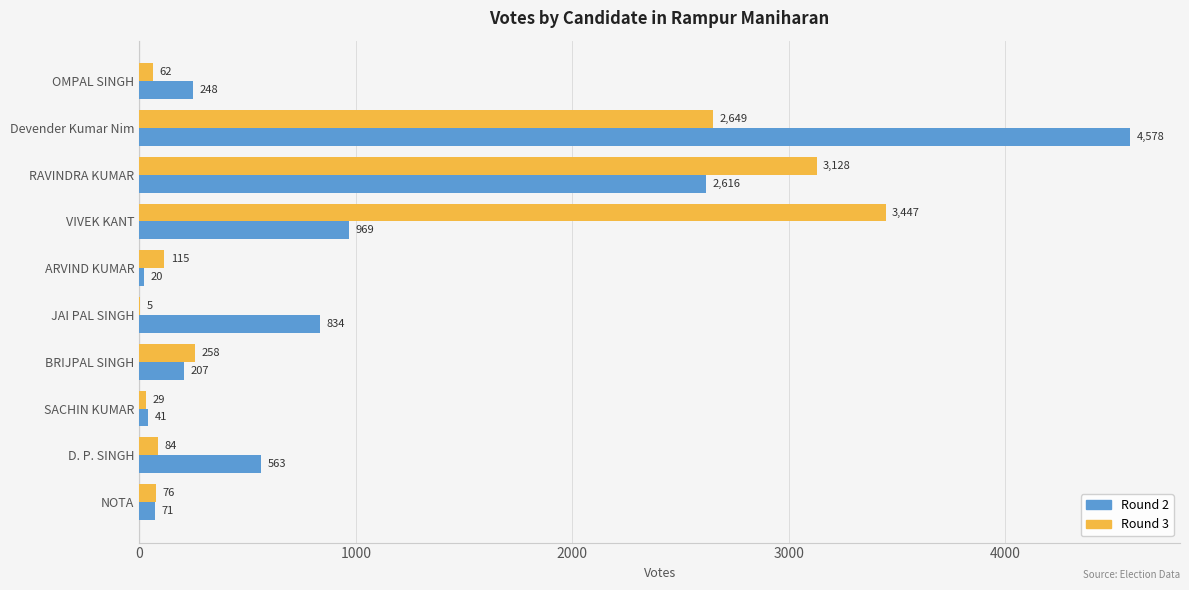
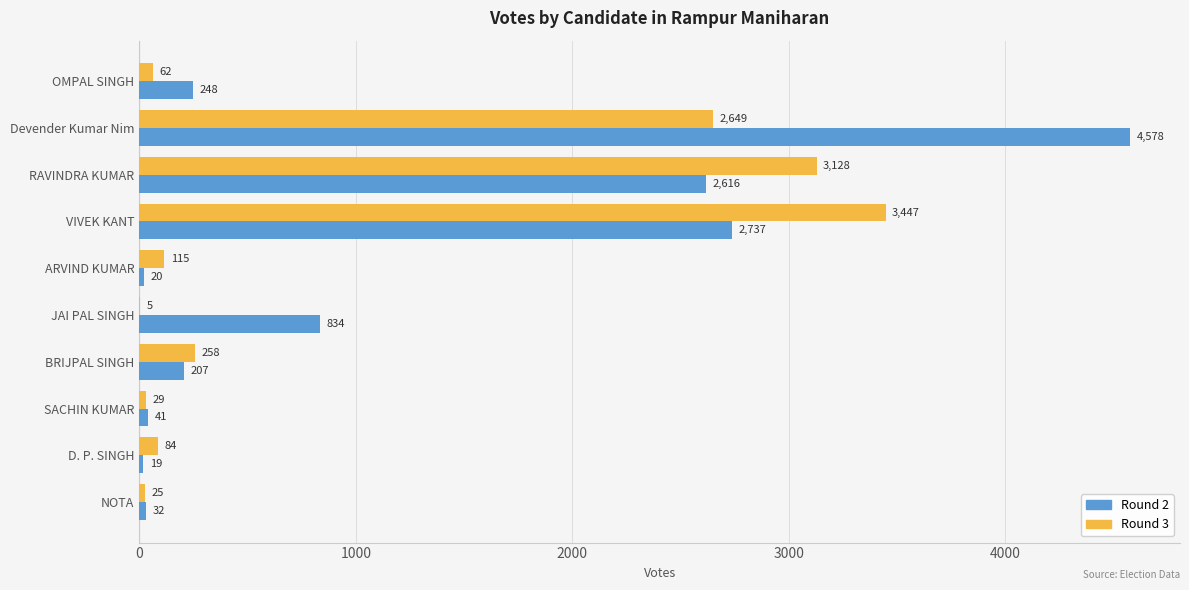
  {
    "Round 2": {
      "OMPAL SINGH": "248",
      "Devender Kumar Nim": "4,578",
      "RAVINDRA KUMAR": "2,616",
-     "VIVEK KANT": "969",
+     "VIVEK KANT": "2,737",
      "ARVIND KUMAR": "20",
      "JAI PAL SINGH": "834",
      "BRIJPAL SINGH": "207",
      "SACHIN KUMAR": "41",
-     "D. P. SINGH": "563",
-     "NOTA": "71"
+     "D. P. SINGH": "19",
+     "NOTA": "32"
    },
    "Round 3": {
      "OMPAL SINGH": "62",
      "Devender Kumar Nim": "2,649",
      "RAVINDRA KUMAR": "3,128",
      "VIVEK KANT": "3,447",
      "ARVIND KUMAR": "115",
      "JAI PAL SINGH": "5",
      "BRIJPAL SINGH": "258",
      "SACHIN KUMAR": "29",
      "D. P. SINGH": "84",
-     "NOTA": "76"
+     "NOTA": "25"
    }
  }
